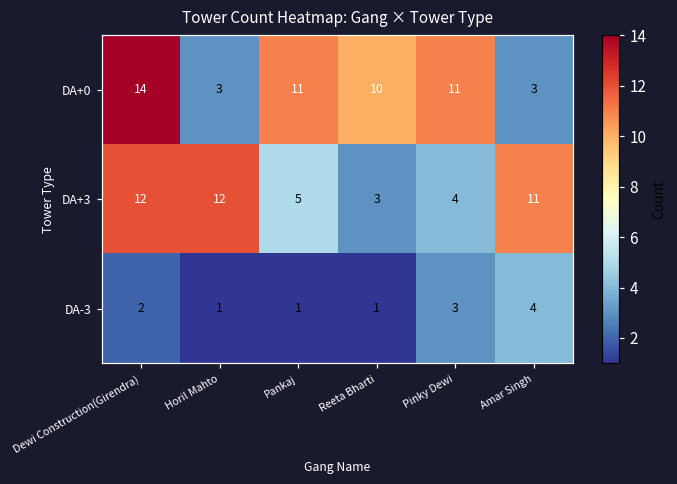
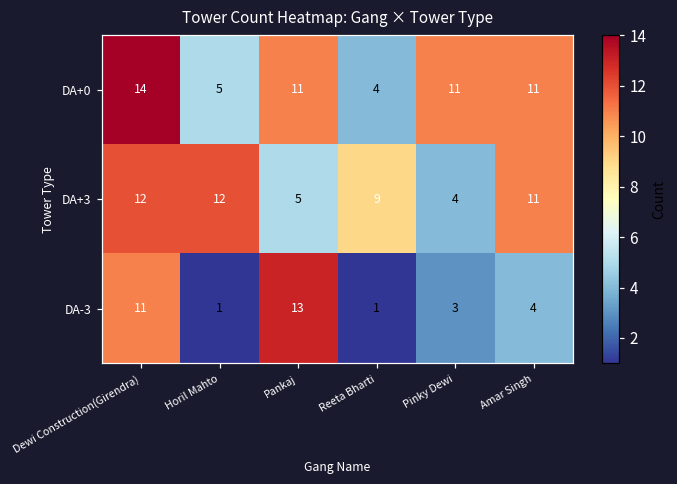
  {
    "DA+0": {
      "Dewi Construction(Girendra)": 14,
-     "Horil Mahto": 3,
+     "Horil Mahto": 5,
      "Pankaj": 11,
-     "Reeta Bharti": 10,
+     "Reeta Bharti": 4,
      "Pinky Dewi": 11,
-     "Amar Singh": 3
+     "Amar Singh": 11
    },
    "DA+3": {
      "Dewi Construction(Girendra)": 12,
      "Horil Mahto": 12,
      "Pankaj": 5,
-     "Reeta Bharti": 3,
+     "Reeta Bharti": 9,
      "Pinky Dewi": 4,
      "Amar Singh": 11
    },
    "DA-3": {
-     "Dewi Construction(Girendra)": 2,
+     "Dewi Construction(Girendra)": 11,
      "Horil Mahto": 1,
-     "Pankaj": 1,
+     "Pankaj": 13,
      "Reeta Bharti": 1,
      "Pinky Dewi": 3,
      "Amar Singh": 4
    }
  }
